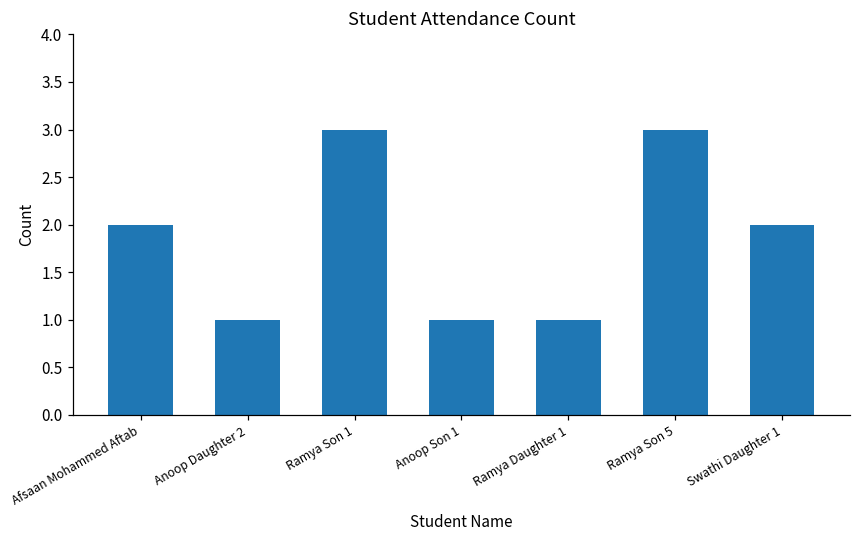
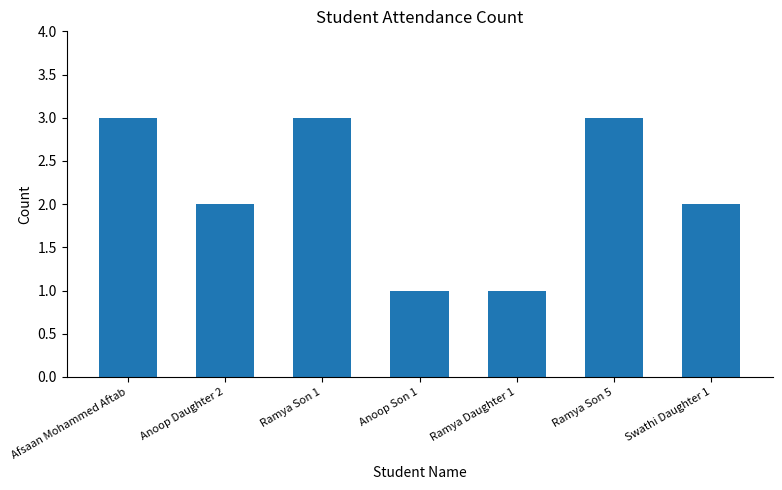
  {
-   "Afsaan Mohammed Aftab": 2,
-   "Anoop Daughter 2": 1,
+   "Afsaan Mohammed Aftab": 3,
+   "Anoop Daughter 2": 2,
    "Ramya Son 1": 3,
    "Anoop Son 1": 1,
    "Ramya Daughter 1": 1,
    "Ramya Son 5": 3,
    "Swathi Daughter 1": 2
  }
